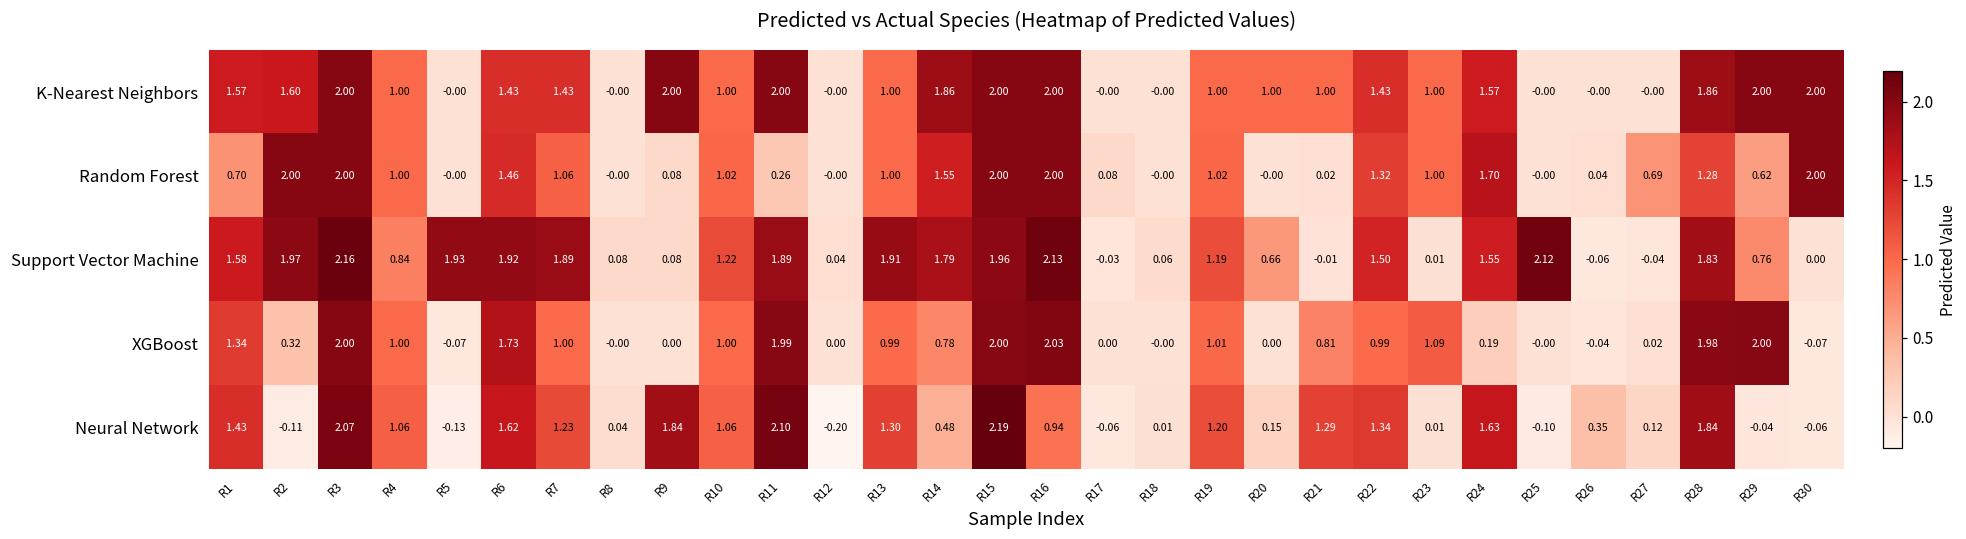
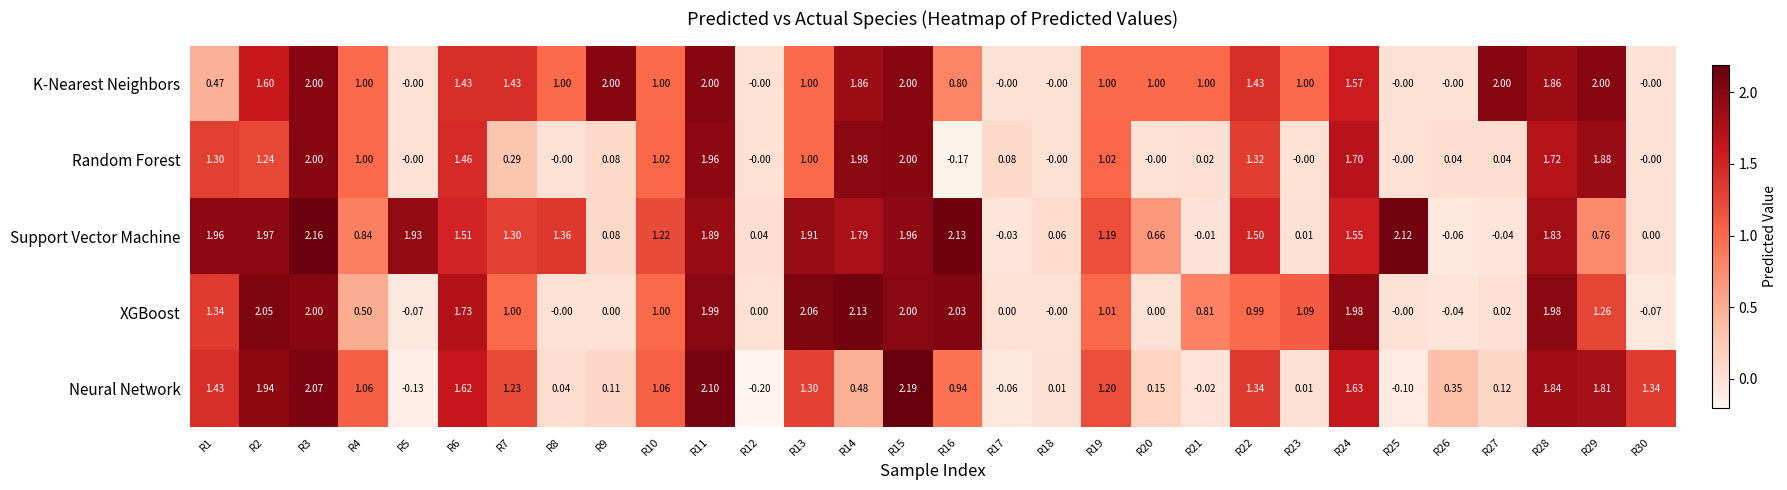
  {
    "K-Nearest Neighbors": {
-     "R1": 1.57,
+     "R1": 0.47,
      "R2": 1.60,
      "R3": 2.00,
      "R4": 1.00,
      "R5": -0.00,
      "R6": 1.43,
      "R7": 1.43,
-     "R8": -0.00,
+     "R8": 1.00,
      "R9": 2.00,
      "R10": 1.00,
      "R11": 2.00,
      "R12": -0.00,
      "R13": 1.00,
      "R14": 1.86,
      "R15": 2.00,
-     "R16": 2.00,
+     "R16": 0.80,
      "R17": -0.00,
      "R18": -0.00,
      "R19": 1.00,
      "R20": 1.00,
      "R21": 1.00,
      "R22": 1.43,
      "R23": 1.00,
      "R24": 1.57,
      "R25": -0.00,
      "R26": -0.00,
-     "R27": -0.00,
+     "R27": 2.00,
      "R28": 1.86,
      "R29": 2.00,
-     "R30": 2.00
+     "R30": -0.00
    },
    "Random Forest": {
-     "R1": 0.70,
-     "R2": 2.00,
+     "R1": 1.30,
+     "R2": 1.24,
      "R3": 2.00,
      "R4": 1.00,
      "R5": -0.00,
      "R6": 1.46,
-     "R7": 1.06,
+     "R7": 0.29,
      "R8": -0.00,
      "R9": 0.08,
      "R10": 1.02,
-     "R11": 0.26,
+     "R11": 1.96,
      "R12": -0.00,
      "R13": 1.00,
-     "R14": 1.55,
+     "R14": 1.98,
      "R15": 2.00,
-     "R16": 2.00,
+     "R16": -0.17,
      "R17": 0.08,
      "R18": -0.00,
      "R19": 1.02,
      "R20": -0.00,
      "R21": 0.02,
      "R22": 1.32,
-     "R23": 1.00,
+     "R23": -0.00,
      "R24": 1.70,
      "R25": -0.00,
      "R26": 0.04,
-     "R27": 0.69,
-     "R28": 1.28,
-     "R29": 0.62,
-     "R30": 2.00
+     "R27": 0.04,
+     "R28": 1.72,
+     "R29": 1.88,
+     "R30": -0.00
    },
    "Support Vector Machine": {
-     "R1": 1.58,
+     "R1": 1.96,
      "R2": 1.97,
      "R3": 2.16,
      "R4": 0.84,
      "R5": 1.93,
-     "R6": 1.92,
-     "R7": 1.89,
-     "R8": 0.08,
+     "R6": 1.51,
+     "R7": 1.30,
+     "R8": 1.36,
      "R9": 0.08,
      "R10": 1.22,
      "R11": 1.89,
      "R12": 0.04,
      "R13": 1.91,
      "R14": 1.79,
      "R15": 1.96,
      "R16": 2.13,
      "R17": -0.03,
      "R18": 0.06,
      "R19": 1.19,
      "R20": 0.66,
      "R21": -0.01,
      "R22": 1.50,
      "R23": 0.01,
      "R24": 1.55,
      "R25": 2.12,
      "R26": -0.06,
      "R27": -0.04,
      "R28": 1.83,
      "R29": 0.76,
      "R30": 0.00
    },
    "XGBoost": {
      "R1": 1.34,
-     "R2": 0.32,
+     "R2": 2.05,
      "R3": 2.00,
-     "R4": 1.00,
+     "R4": 0.50,
      "R5": -0.07,
      "R6": 1.73,
      "R7": 1.00,
      "R8": -0.00,
      "R9": 0.00,
      "R10": 1.00,
      "R11": 1.99,
      "R12": 0.00,
-     "R13": 0.99,
-     "R14": 0.78,
+     "R13": 2.06,
+     "R14": 2.13,
      "R15": 2.00,
      "R16": 2.03,
      "R17": 0.00,
      "R18": -0.00,
      "R19": 1.01,
      "R20": 0.00,
      "R21": 0.81,
      "R22": 0.99,
      "R23": 1.09,
-     "R24": 0.19,
+     "R24": 1.98,
      "R25": -0.00,
      "R26": -0.04,
      "R27": 0.02,
      "R28": 1.98,
-     "R29": 2.00,
+     "R29": 1.26,
      "R30": -0.07
    },
    "Neural Network": {
      "R1": 1.43,
-     "R2": -0.11,
+     "R2": 1.94,
      "R3": 2.07,
      "R4": 1.06,
      "R5": -0.13,
      "R6": 1.62,
      "R7": 1.23,
      "R8": 0.04,
-     "R9": 1.84,
+     "R9": 0.11,
      "R10": 1.06,
      "R11": 2.10,
      "R12": -0.20,
      "R13": 1.30,
      "R14": 0.48,
      "R15": 2.19,
      "R16": 0.94,
      "R17": -0.06,
      "R18": 0.01,
      "R19": 1.20,
      "R20": 0.15,
-     "R21": 1.29,
+     "R21": -0.02,
      "R22": 1.34,
      "R23": 0.01,
      "R24": 1.63,
      "R25": -0.10,
      "R26": 0.35,
      "R27": 0.12,
      "R28": 1.84,
-     "R29": -0.04,
-     "R30": -0.06
+     "R29": 1.81,
+     "R30": 1.34
    }
  }
